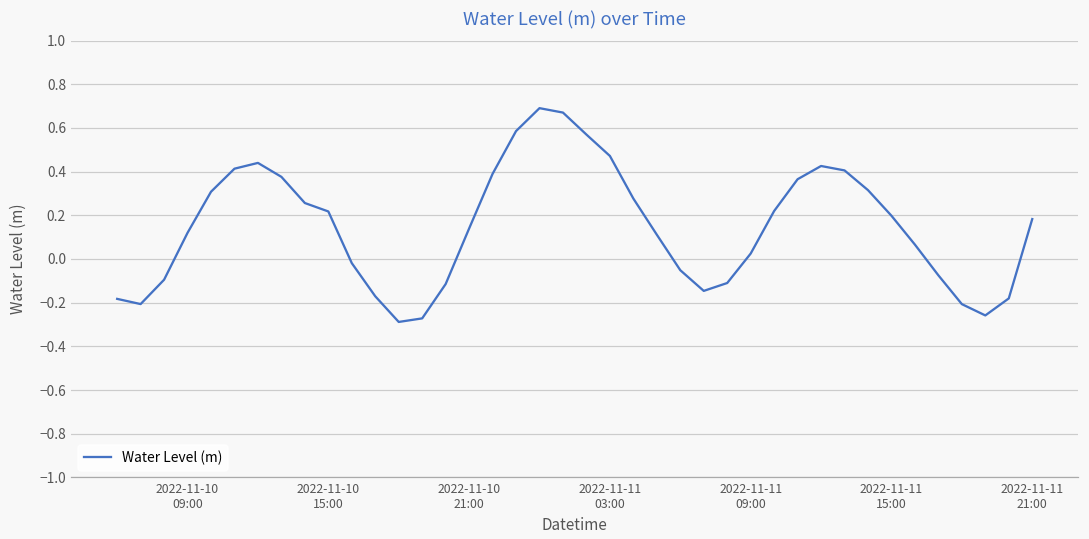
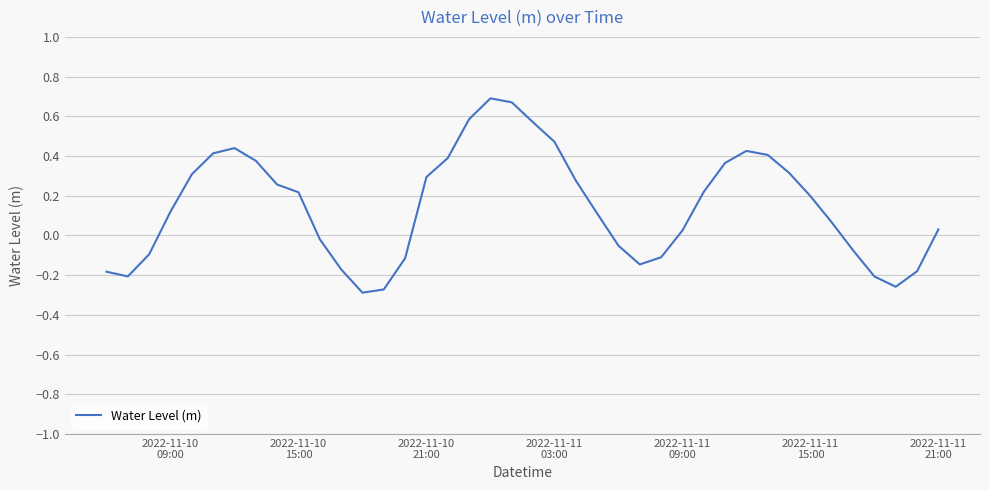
  {
    "2022-11-10 09:00": 0.12,
    "2022-11-10 15:00": 0.22,
-   "2022-11-10 21:00": 0.14,
+   "2022-11-10 21:00": 0.29,
    "2022-11-11 03:00": 0.47,
    "2022-11-11 09:00": 0.02,
    "2022-11-11 15:00": 0.20,
-   "2022-11-11 21:00": 0.18
+   "2022-11-11 21:00": 0.03
  }
